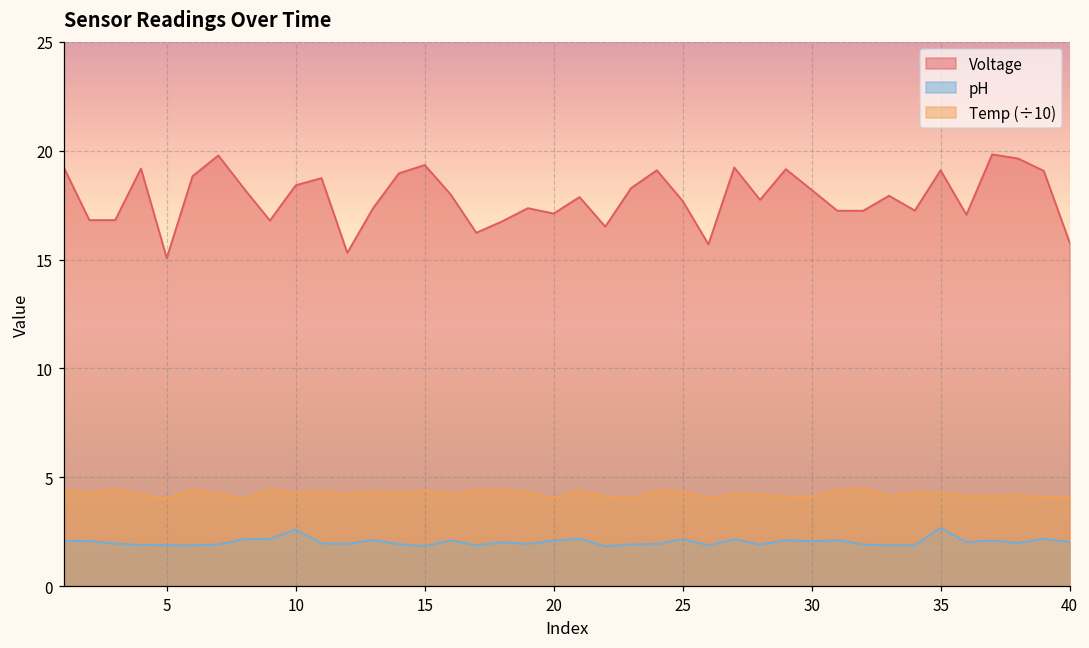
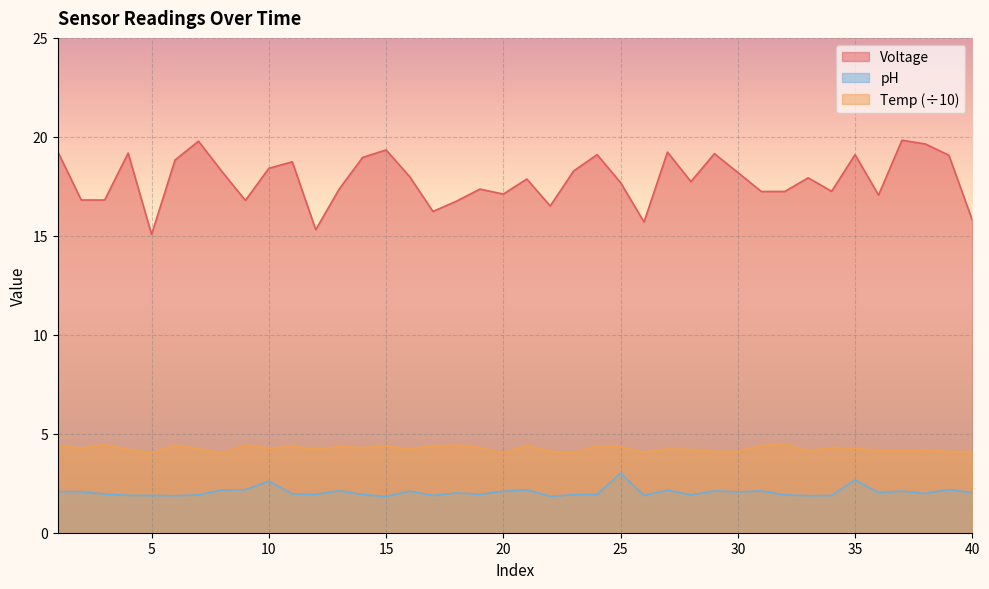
  {
    "pH": {
      "5": 1.9,
      "10": 2.6,
      "15": 1.8,
      "20": 2.1,
-     "25": 2.2,
+     "25": 3.0,
      "30": 2.1,
      "35": 2.7,
      "40": 2.0
    }
  }
